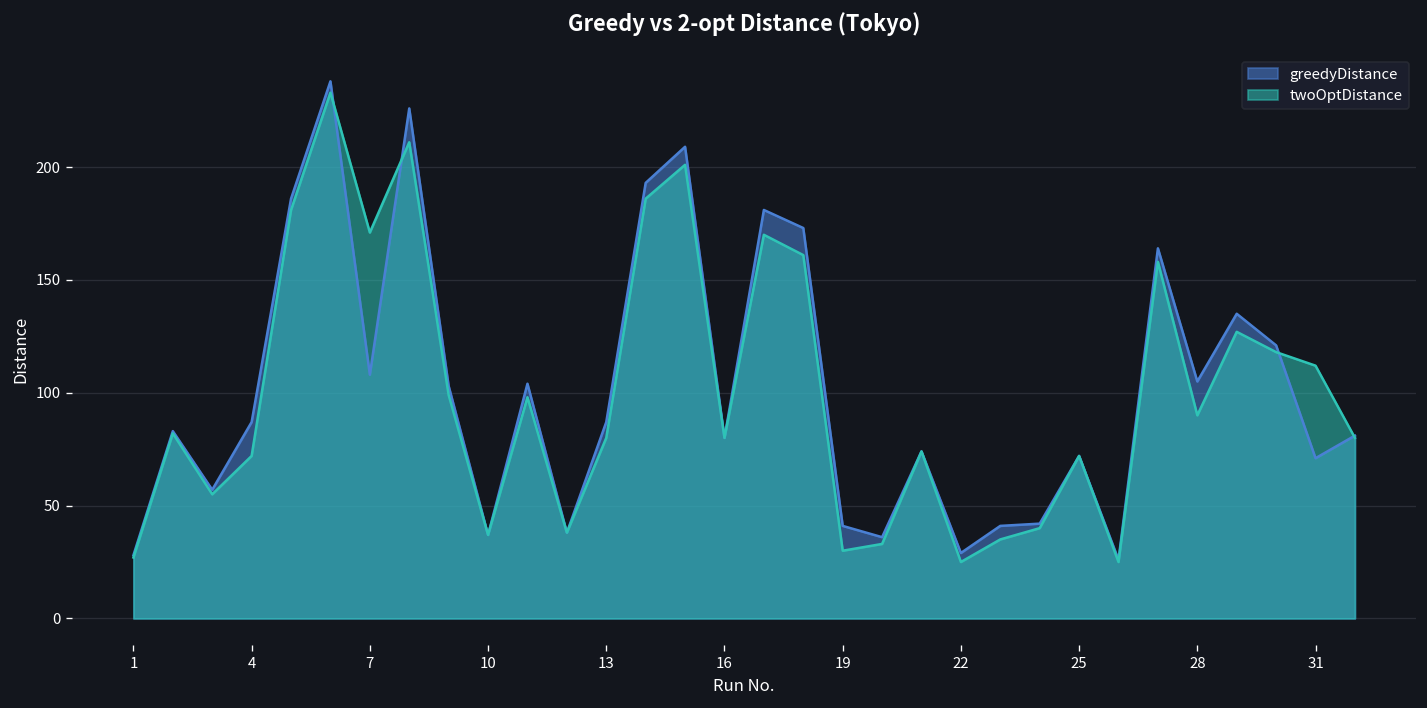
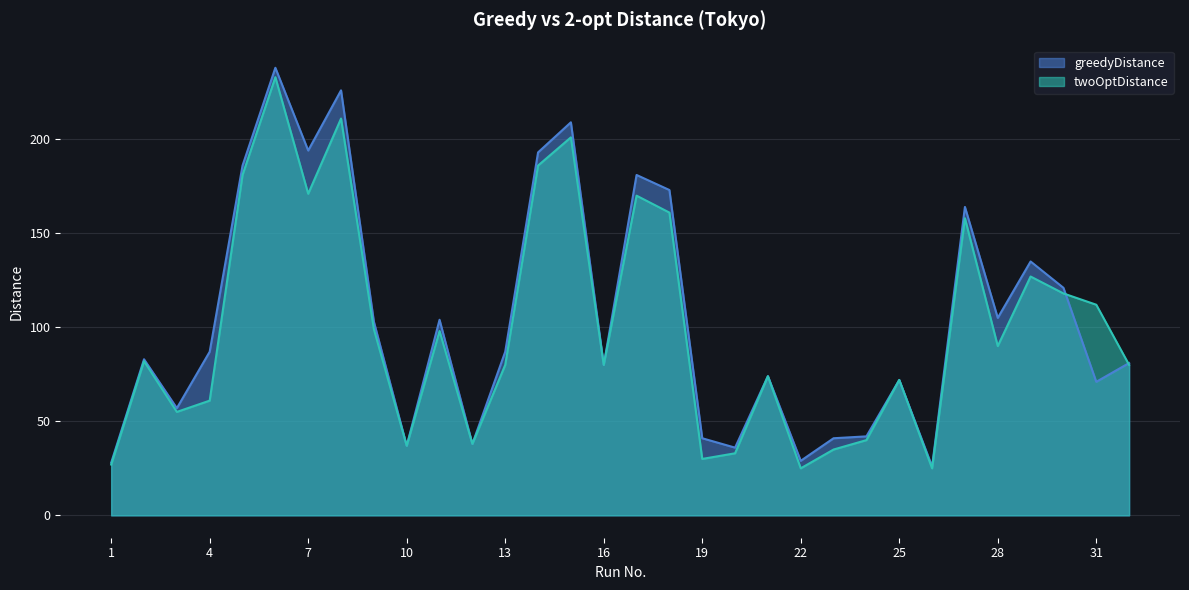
  {
    "greedyDistance": {
      "4": 87,
-     "7": 108,
+     "7": 194,
      "13": 87,
      "19": 41,
      "22": 29,
      "28": 105,
      "31": 71
    },
    "twoOptDistance": {
-     "4": 72,
+     "4": 61,
      "7": 171,
      "13": 80,
      "19": 30,
      "22": 25,
      "28": 90,
      "31": 112
    }
  }
